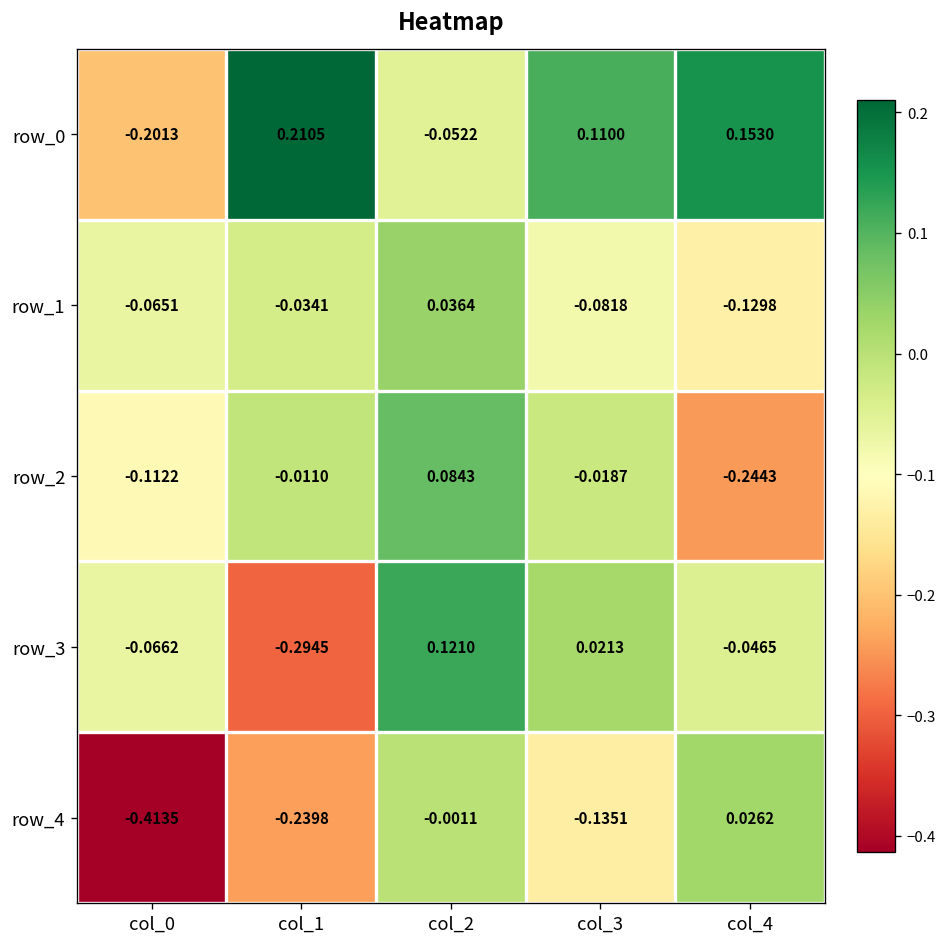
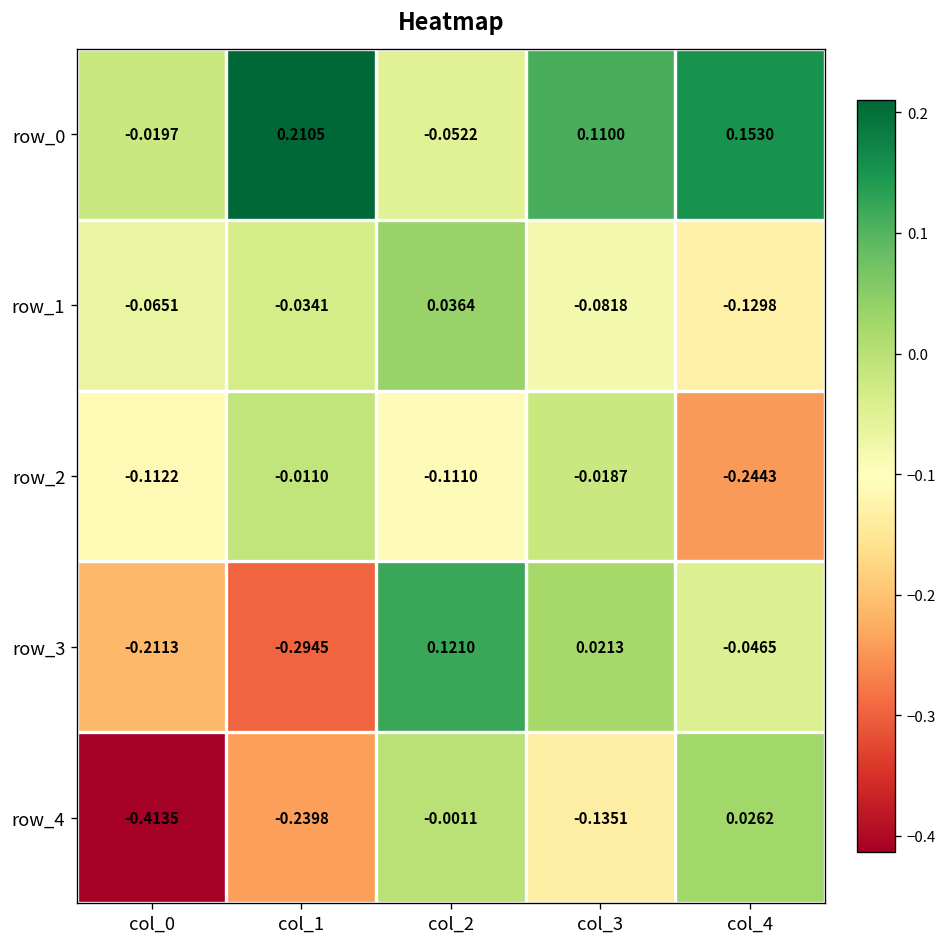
  {
    "row_0": {
-     "col_0": -0.2013,
+     "col_0": -0.0197,
      "col_1": 0.2105,
      "col_2": -0.0522,
      "col_3": 0.1100,
      "col_4": 0.1530
    },
    "row_1": {
      "col_0": -0.0651,
      "col_1": -0.0341,
      "col_2": 0.0364,
      "col_3": -0.0818,
      "col_4": -0.1298
    },
    "row_2": {
      "col_0": -0.1122,
      "col_1": -0.0110,
-     "col_2": 0.0843,
+     "col_2": -0.1110,
      "col_3": -0.0187,
      "col_4": -0.2443
    },
    "row_3": {
-     "col_0": -0.0662,
+     "col_0": -0.2113,
      "col_1": -0.2945,
      "col_2": 0.1210,
      "col_3": 0.0213,
      "col_4": -0.0465
    },
    "row_4": {
      "col_0": -0.4135,
      "col_1": -0.2398,
      "col_2": -0.0011,
      "col_3": -0.1351,
      "col_4": 0.0262
    }
  }
